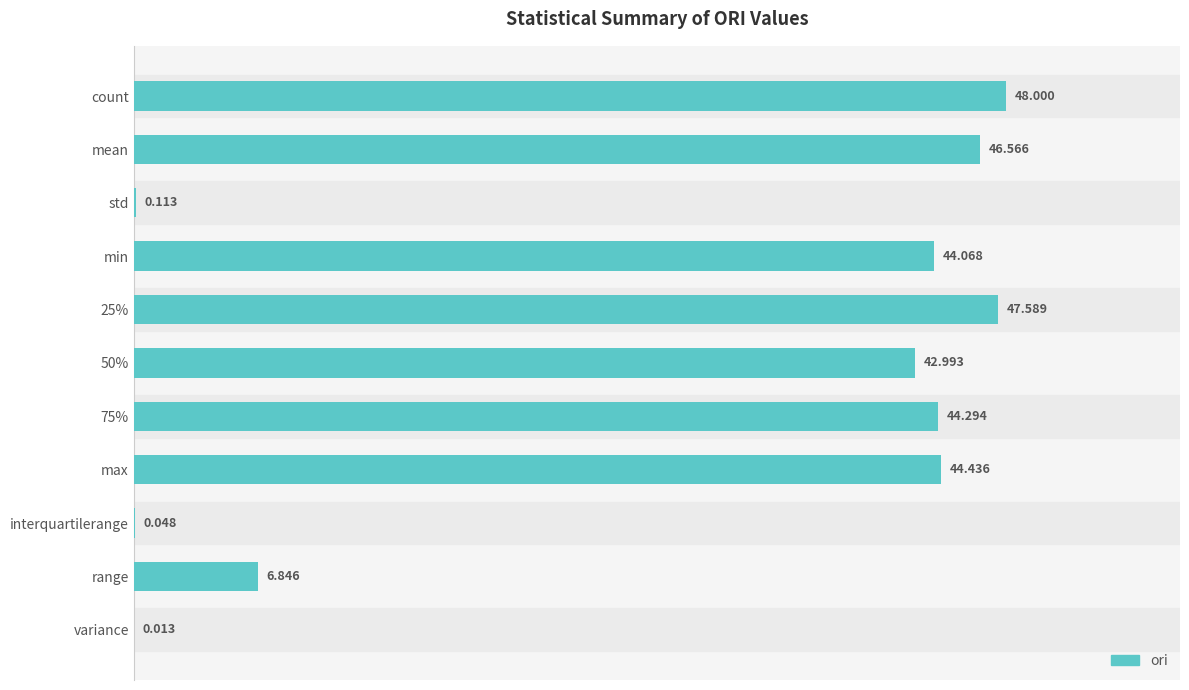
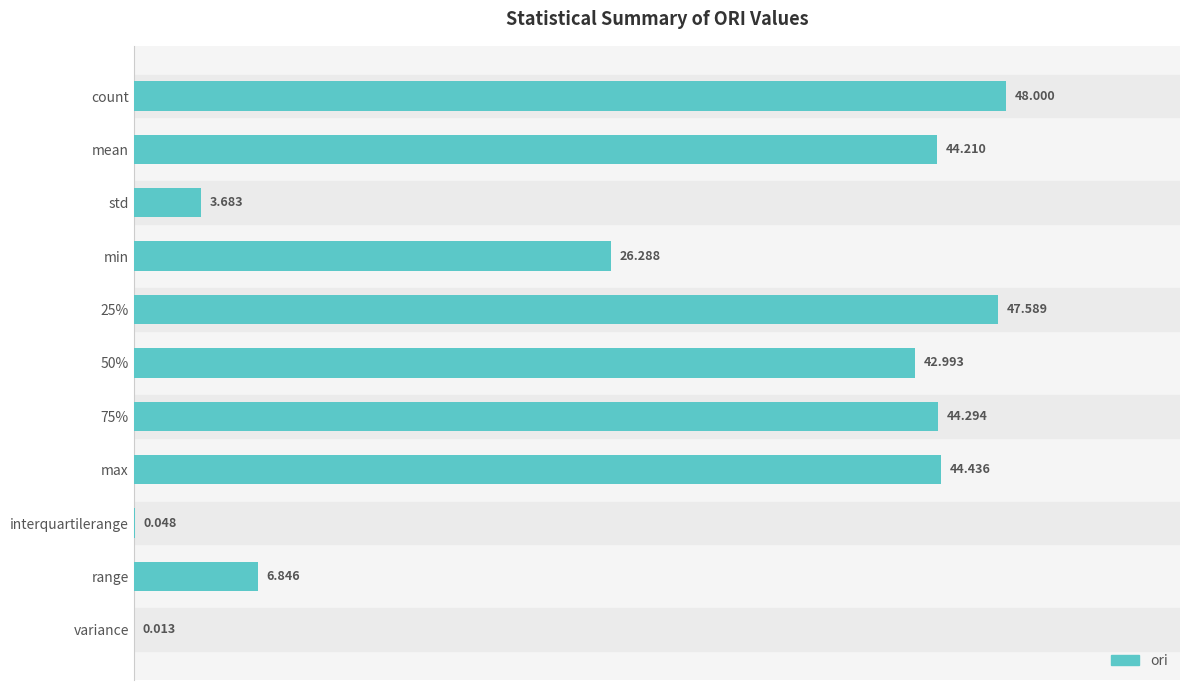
  {
    "count": 48.000,
-   "mean": 46.566,
-   "std": 0.113,
-   "min": 44.068,
+   "mean": 44.210,
+   "std": 3.683,
+   "min": 26.288,
    "25%": 47.589,
    "50%": 42.993,
    "75%": 44.294,
    "max": 44.436,
    "interquartilerange": 0.048,
    "range": 6.846,
    "variance": 0.013
  }
